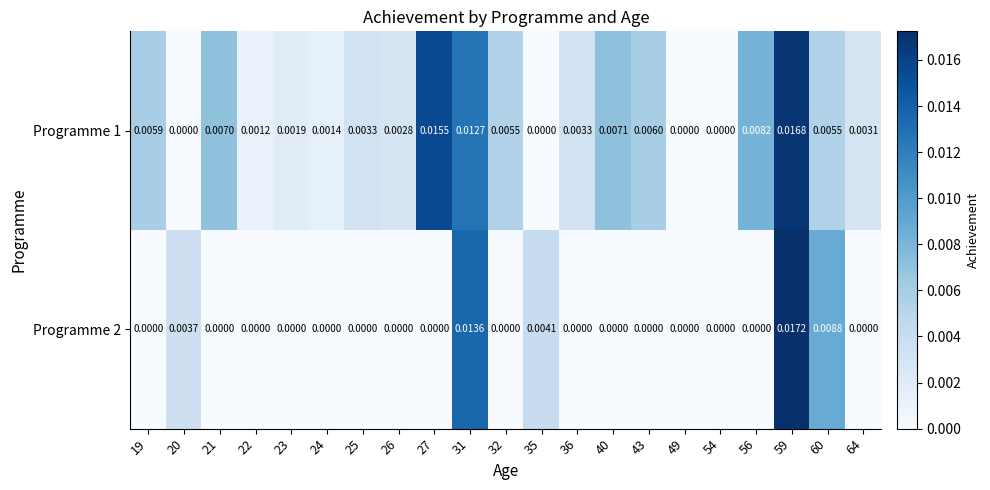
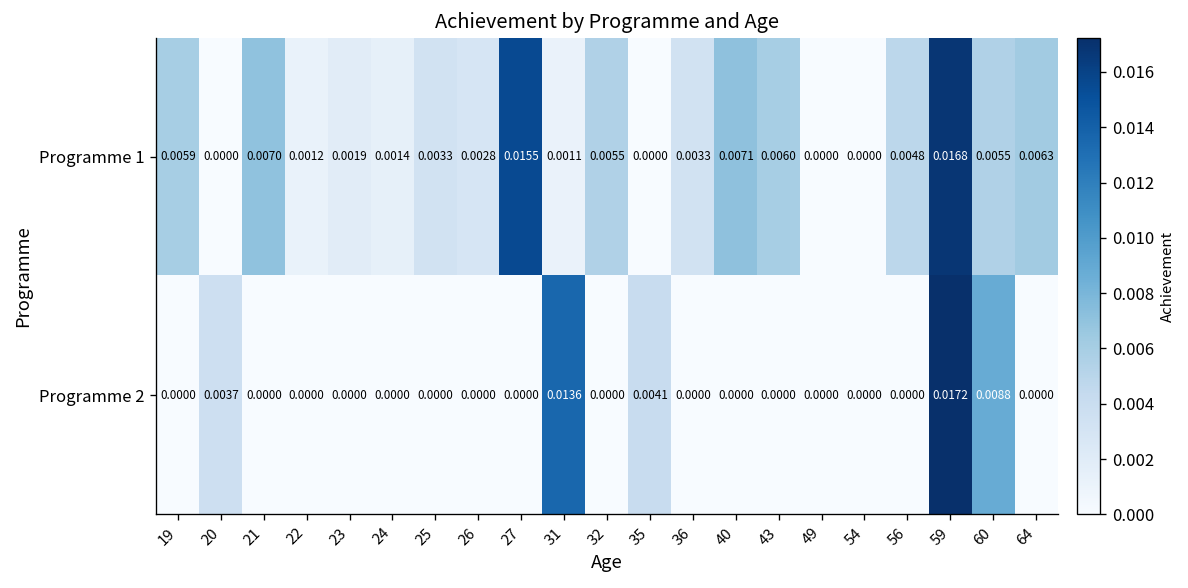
  {
    "Programme 1": {
      "19": 0.0059,
      "20": 0.0000,
      "21": 0.0070,
      "22": 0.0012,
      "23": 0.0019,
      "24": 0.0014,
      "25": 0.0033,
      "26": 0.0028,
      "27": 0.0155,
-     "31": 0.0127,
+     "31": 0.0011,
      "32": 0.0055,
      "35": 0.0000,
      "36": 0.0033,
      "40": 0.0071,
      "43": 0.0060,
      "49": 0.0000,
      "54": 0.0000,
-     "56": 0.0082,
+     "56": 0.0048,
      "59": 0.0168,
      "60": 0.0055,
-     "64": 0.0031
+     "64": 0.0063
    },
    "Programme 2": {
      "19": 0.0000,
      "20": 0.0037,
      "21": 0.0000,
      "22": 0.0000,
      "23": 0.0000,
      "24": 0.0000,
      "25": 0.0000,
      "26": 0.0000,
      "27": 0.0000,
      "31": 0.0136,
      "32": 0.0000,
      "35": 0.0041,
      "36": 0.0000,
      "40": 0.0000,
      "43": 0.0000,
      "49": 0.0000,
      "54": 0.0000,
      "56": 0.0000,
      "59": 0.0172,
      "60": 0.0088,
      "64": 0.0000
    }
  }
